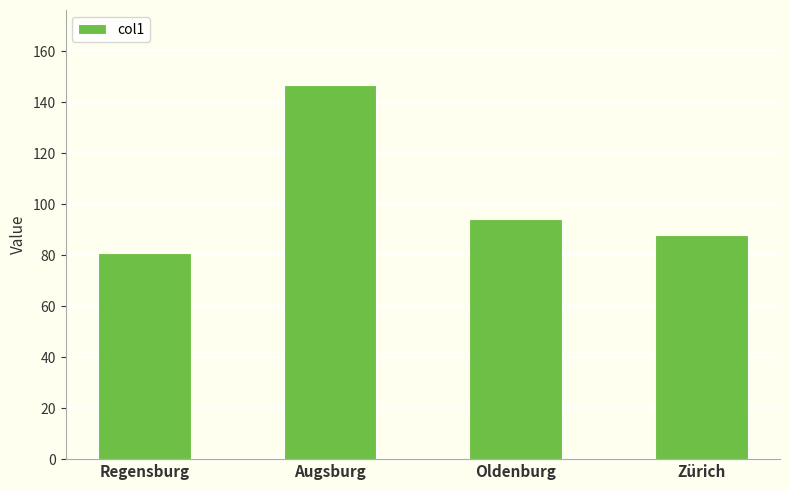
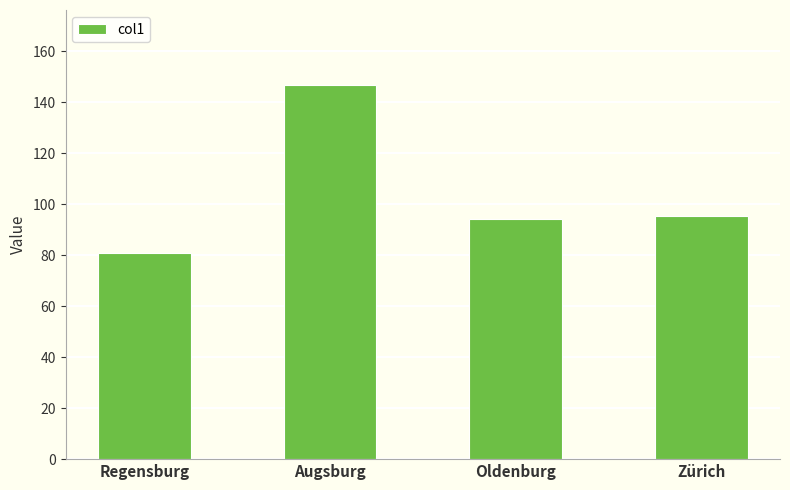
  {
    "Regensburg": 81,
    "Augsburg": 147,
    "Oldenburg": 94,
-   "Zürich": 88
+   "Zürich": 95
  }
